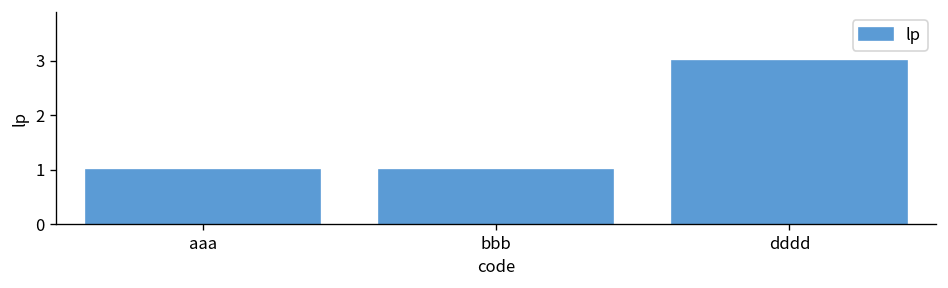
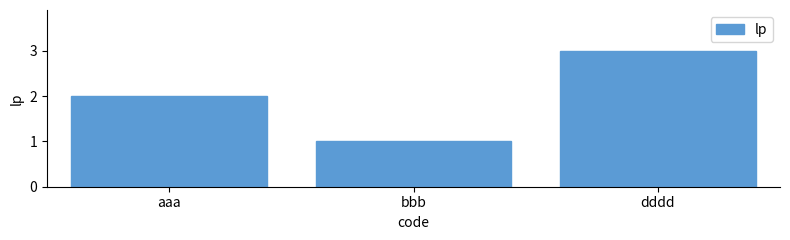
  {
-   "aaa": 1,
+   "aaa": 2,
    "bbb": 1,
    "dddd": 3
  }
